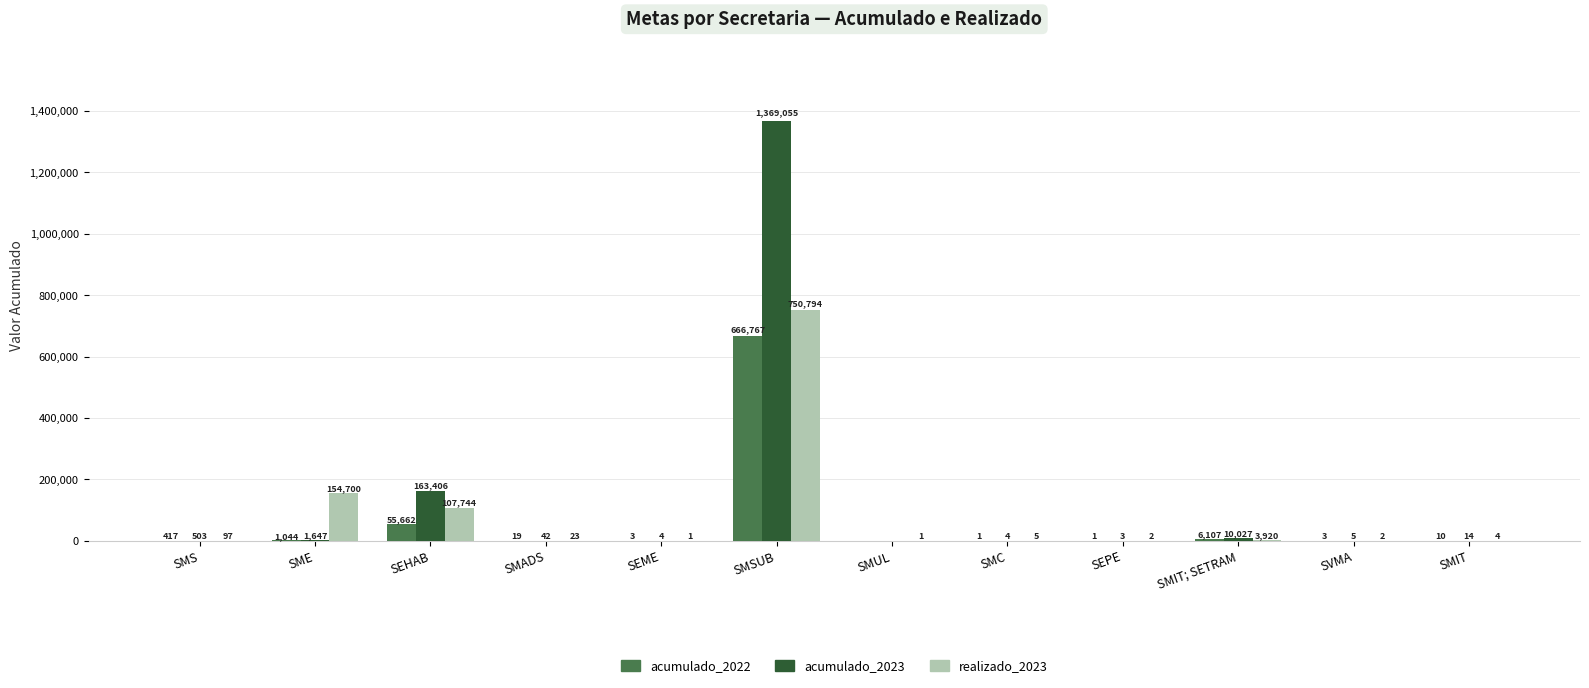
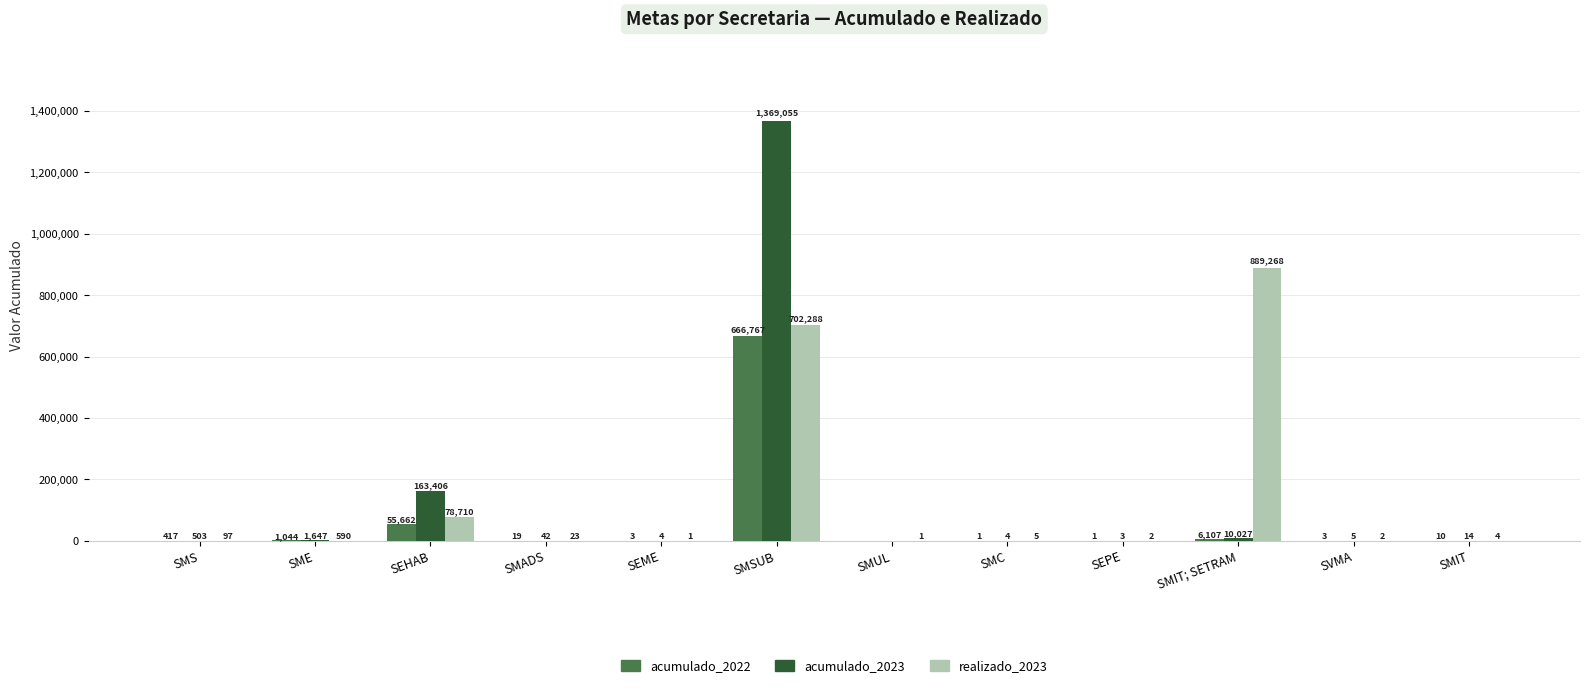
  {
    "realizado_2023": {
      "SMS": "97",
-     "SME": "154,700",
-     "SEHAB": "107,744",
+     "SME": "590",
+     "SEHAB": "78,710",
      "SMADS": "23",
      "SEME": "1",
-     "SMSUB": "750,794",
+     "SMSUB": "702,288",
      "SMUL": "1",
      "SMC": "5",
      "SEPE": "2",
-     "SMIT; SETRAM": "3,920",
+     "SMIT; SETRAM": "889,268",
      "SVMA": "2",
      "SMIT": "4"
    }
  }
